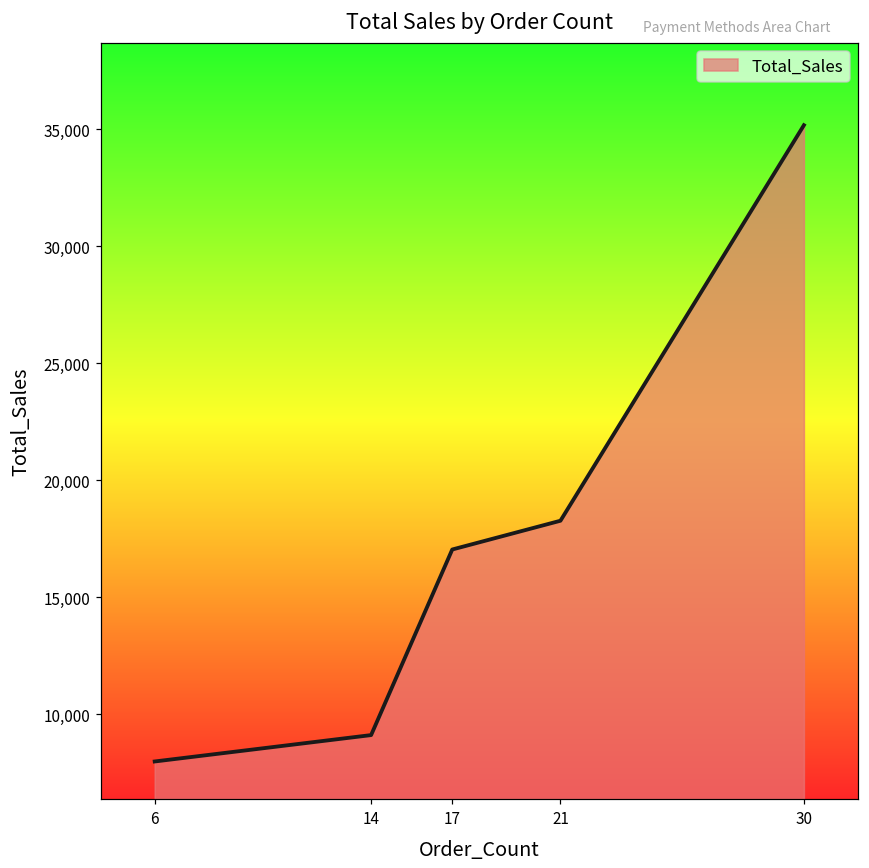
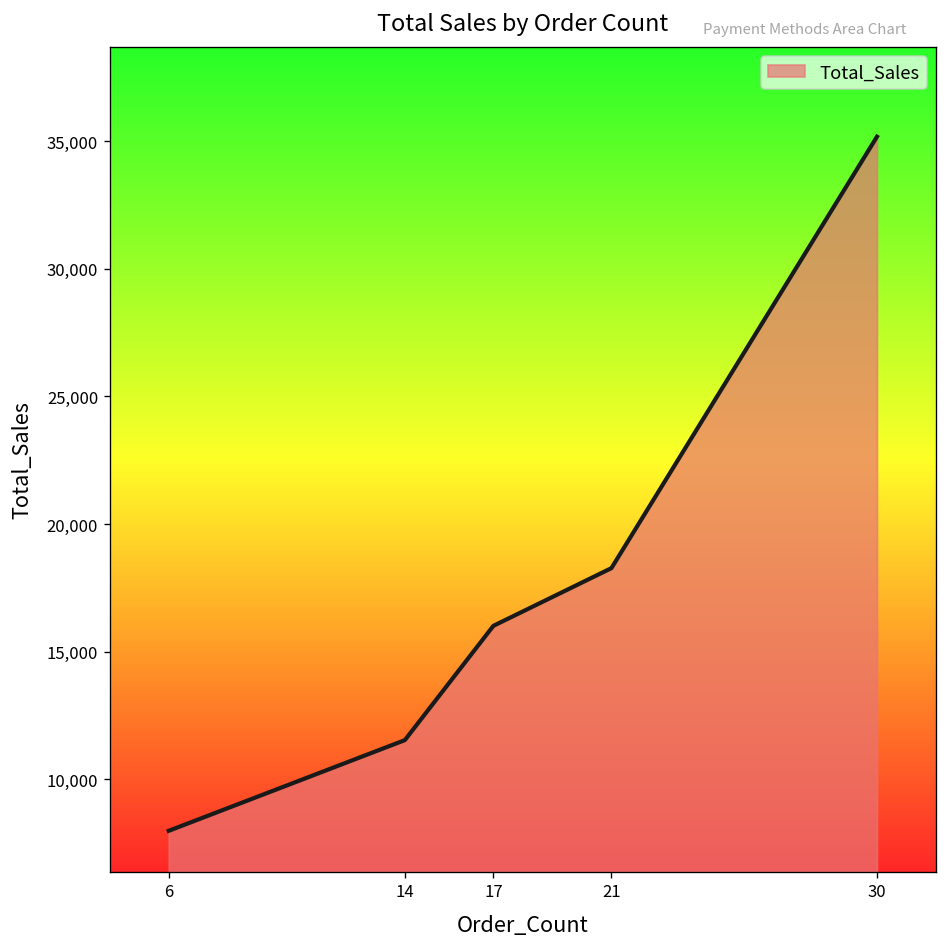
  {
    "6": "8,000",
-   "14": "9,100",
-   "17": "17,000",
+   "14": "11,500",
+   "17": "16,000",
    "21": "18,300",
    "30": "35,200"
  }
